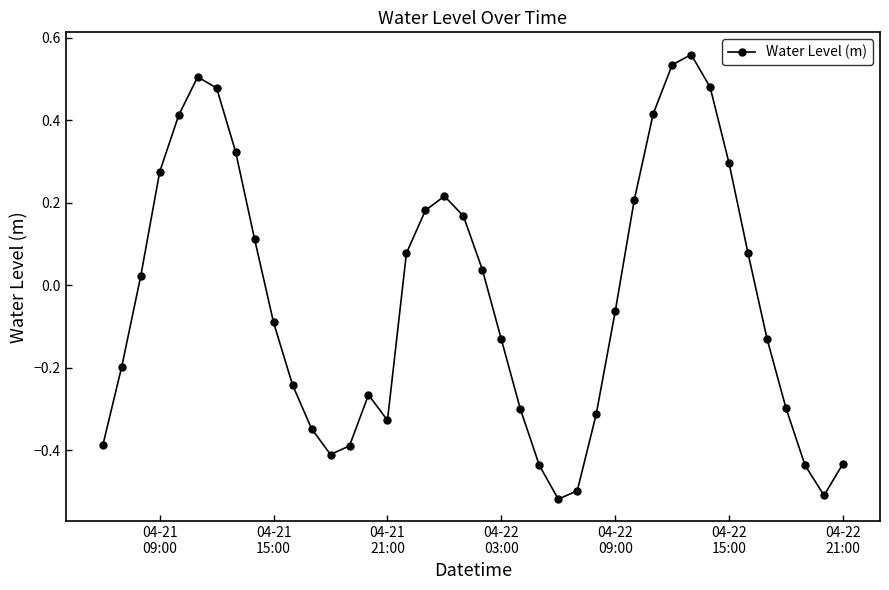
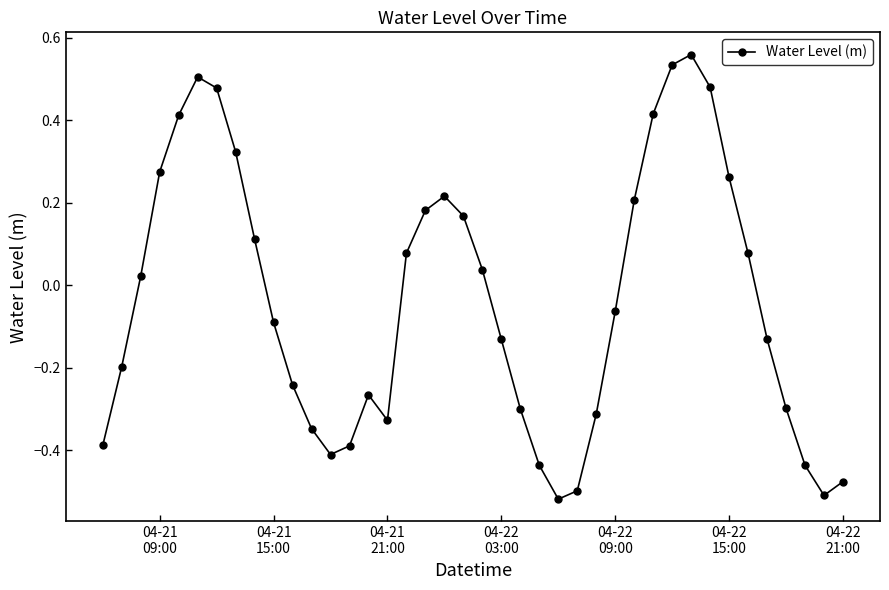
  {
    "04-21 09:00": 0.27,
    "04-21 15:00": -0.09,
    "04-21 21:00": -0.33,
    "04-22 03:00": -0.13,
    "04-22 09:00": -0.06,
-   "04-22 15:00": 0.30,
-   "04-22 21:00": -0.43
+   "04-22 15:00": 0.26,
+   "04-22 21:00": -0.48
  }
